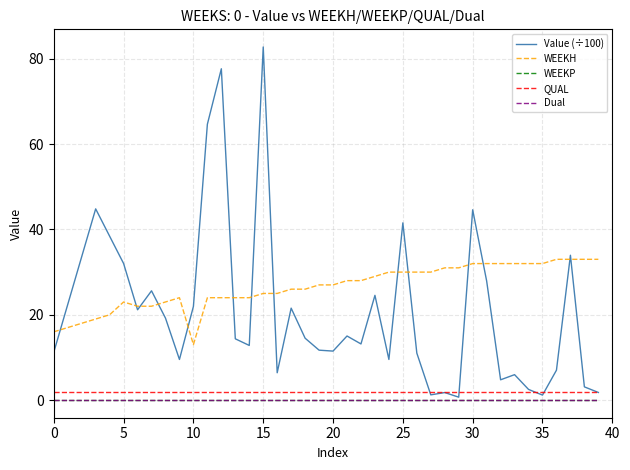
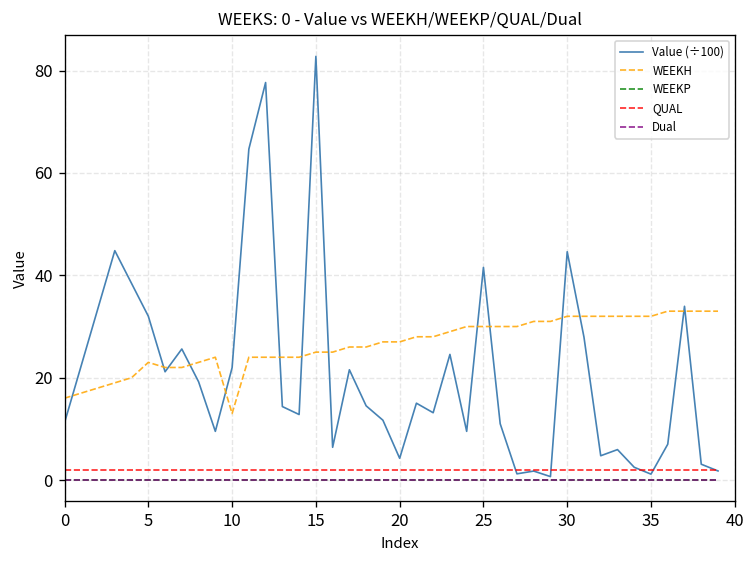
  {
    "Value (÷100)": {
      "0": 11,
      "5": 32,
      "10": 22,
      "15": 83,
-     "20": 11,
+     "20": 4,
      "25": 42,
      "30": 45,
      "35": 1
    },
    "WEEKH": {
      "0": 16,
      "5": 23,
      "10": 13,
      "15": 25,
      "20": 27,
      "25": 30,
      "30": 32,
      "35": 32
    },
    "Dual": {
      "0": 0,
      "5": 0,
      "10": 0,
      "15": 0,
      "20": 0,
      "25": 0,
      "30": 0,
      "35": 0
    },
    "QUAL": {
      "0": 2,
      "5": 2,
      "10": 2,
      "15": 2,
      "20": 2,
      "25": 2,
      "30": 2,
      "35": 2
    }
  }
